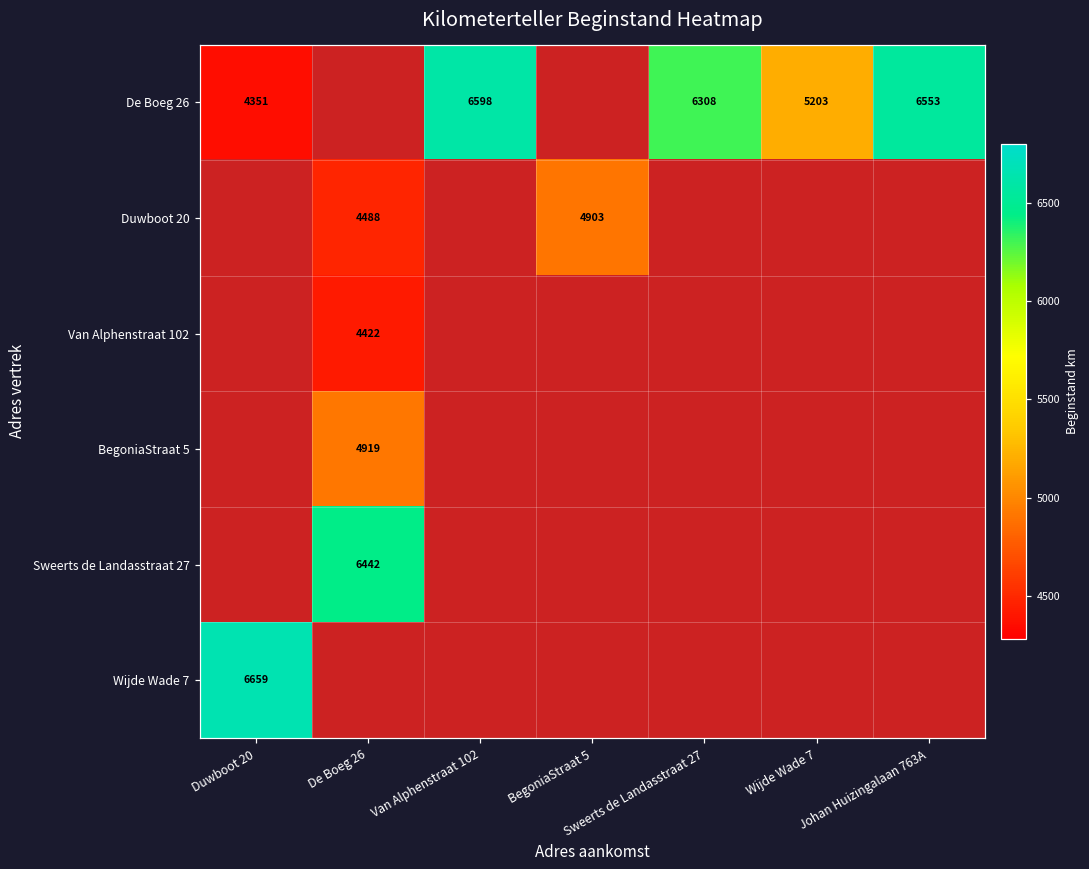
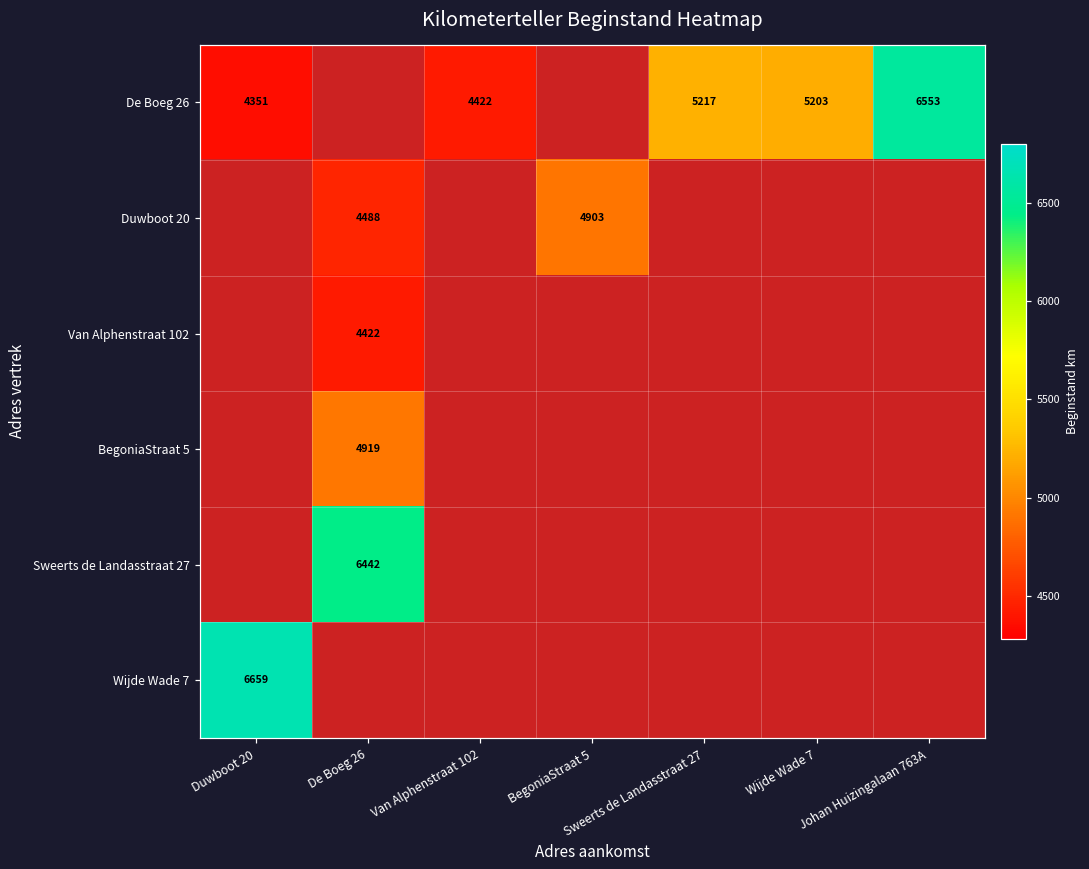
  {
    "De Boeg 26": {
      "Duwboot 20": 4351,
-     "Van Alphenstraat 102": 6598,
-     "Sweerts de Landasstraat 27": 6308,
+     "Van Alphenstraat 102": 4422,
+     "Sweerts de Landasstraat 27": 5217,
      "Wijde Wade 7": 5203,
      "Johan Huizingalaan 763A": 6553
    },
    "Duwboot 20": {
      "De Boeg 26": 4488,
      "BegoniaStraat 5": 4903
    },
    "Van Alphenstraat 102": {
      "De Boeg 26": 4422
    },
    "BegoniaStraat 5": {
      "De Boeg 26": 4919
    },
    "Sweerts de Landasstraat 27": {
      "De Boeg 26": 6442
    },
    "Wijde Wade 7": {
      "Duwboot 20": 6659
    }
  }
